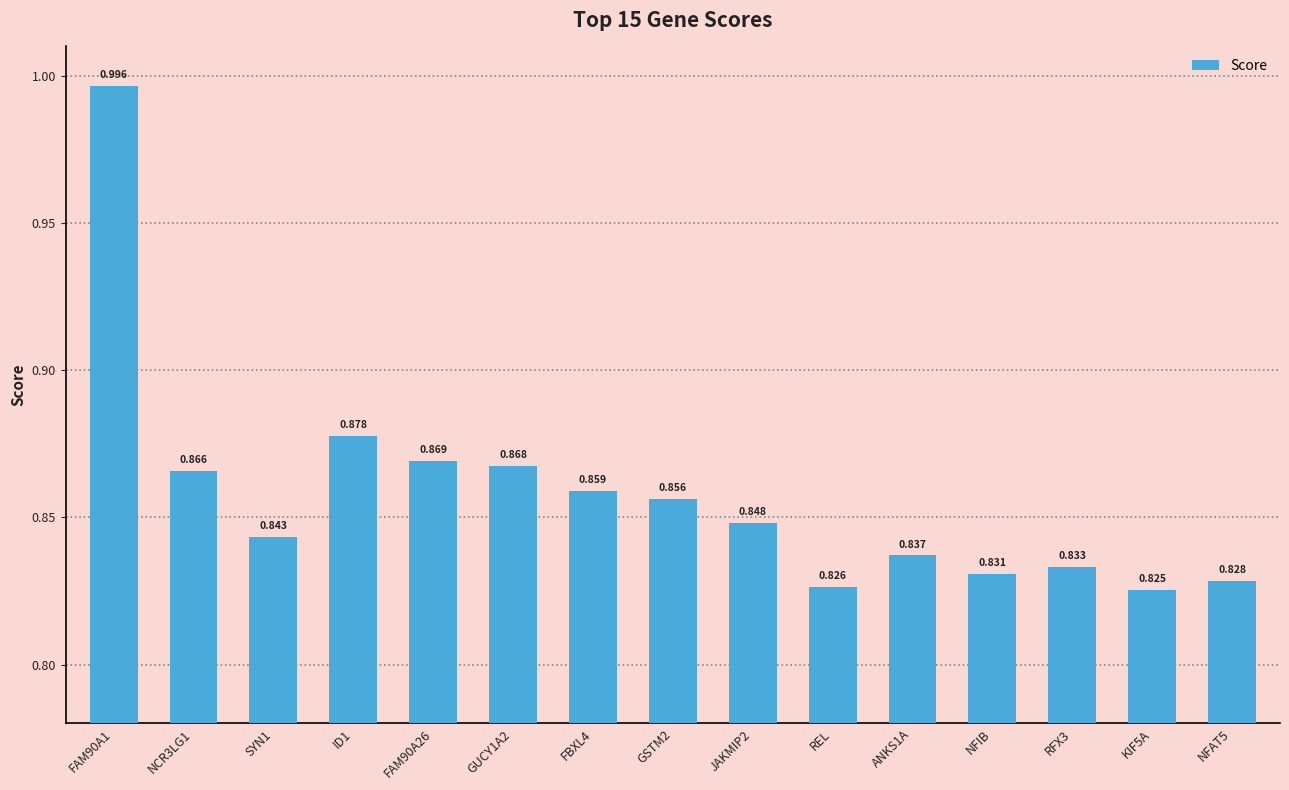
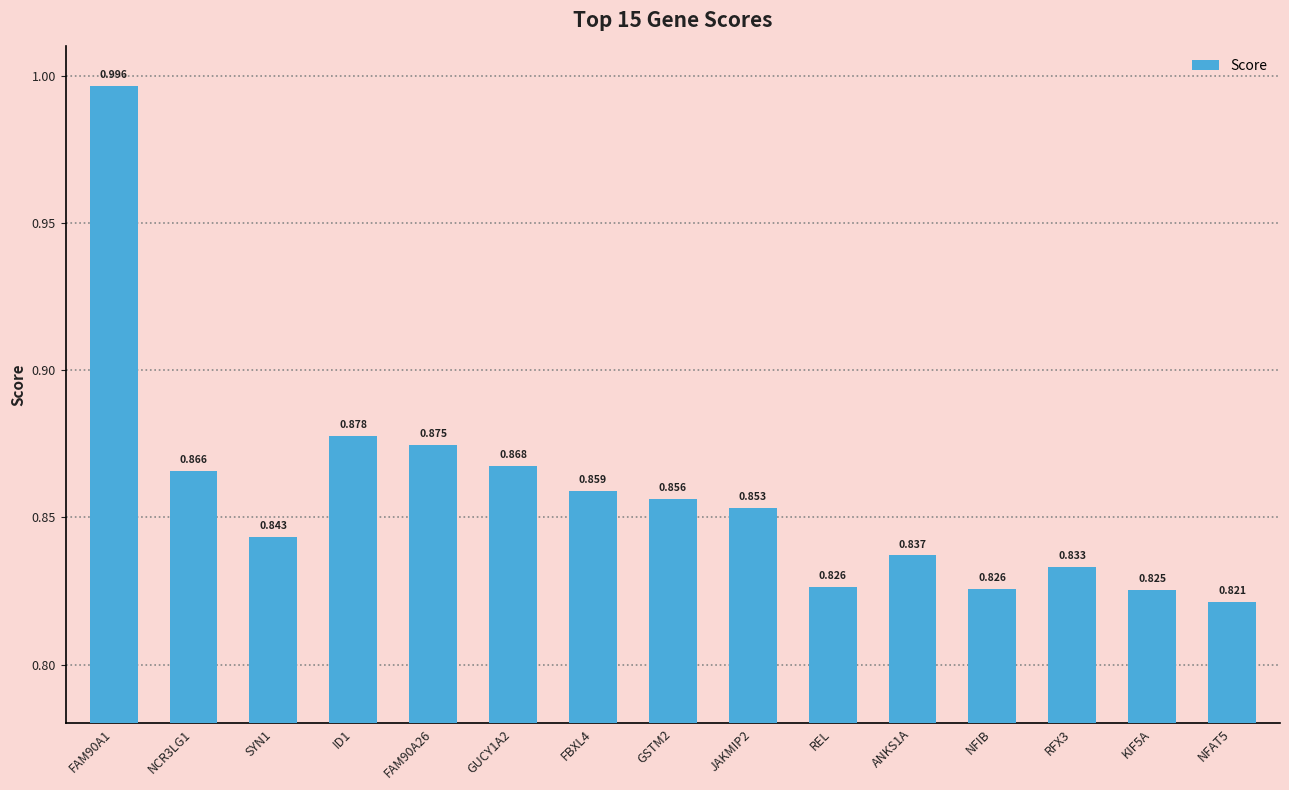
  {
    "FAM90A1": 0.996,
    "NCR3LG1": 0.866,
    "SYN1": 0.843,
    "ID1": 0.878,
-   "FAM90A26": 0.869,
+   "FAM90A26": 0.875,
    "GUCY1A2": 0.868,
    "FBXL4": 0.859,
    "GSTM2": 0.856,
-   "JAKMIP2": 0.848,
+   "JAKMIP2": 0.853,
    "REL": 0.826,
    "ANKS1A": 0.837,
-   "NFIB": 0.831,
+   "NFIB": 0.826,
    "RFX3": 0.833,
    "KIF5A": 0.825,
-   "NFAT5": 0.828
+   "NFAT5": 0.821
  }
